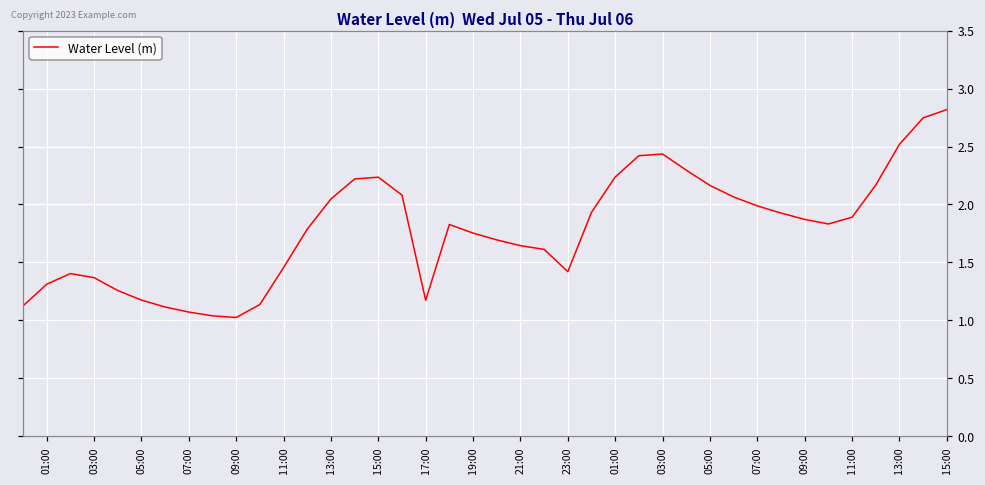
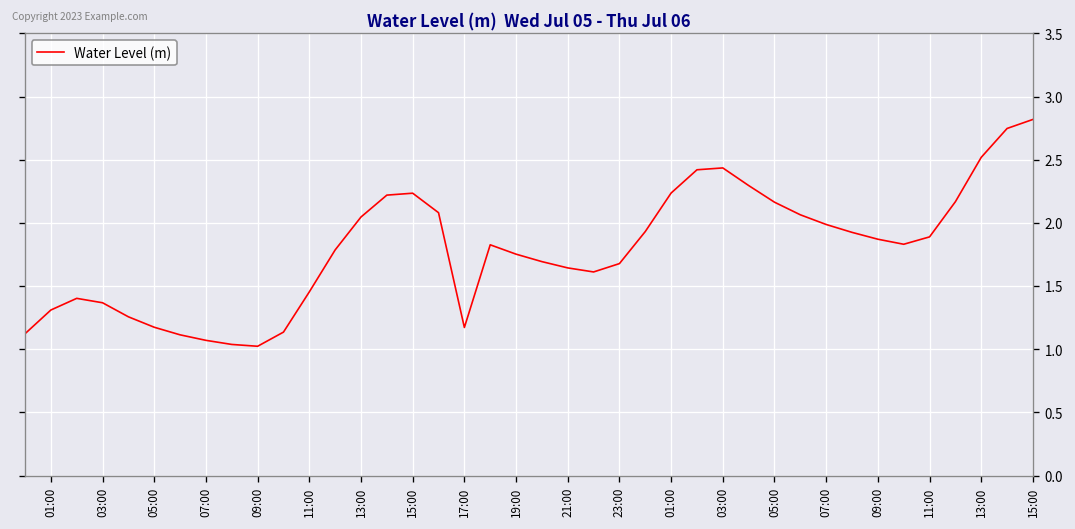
  {
    "17:00": 1.17,
    "19:00": 1.75,
    "21:00": 1.64,
-   "23:00": 1.42
+   "23:00": 1.68
  }
